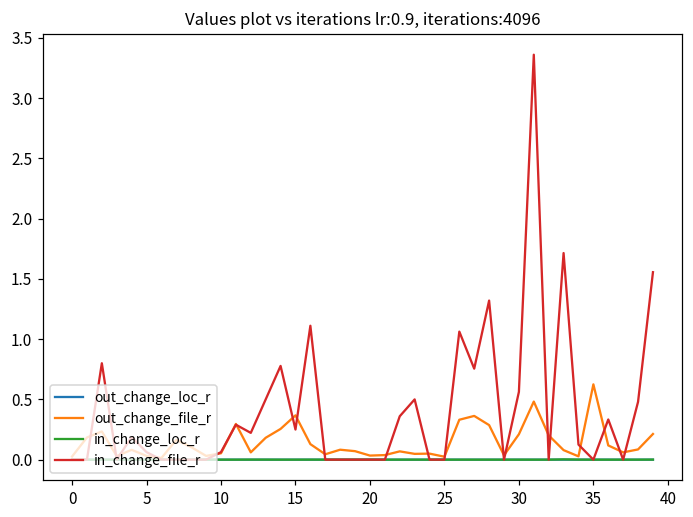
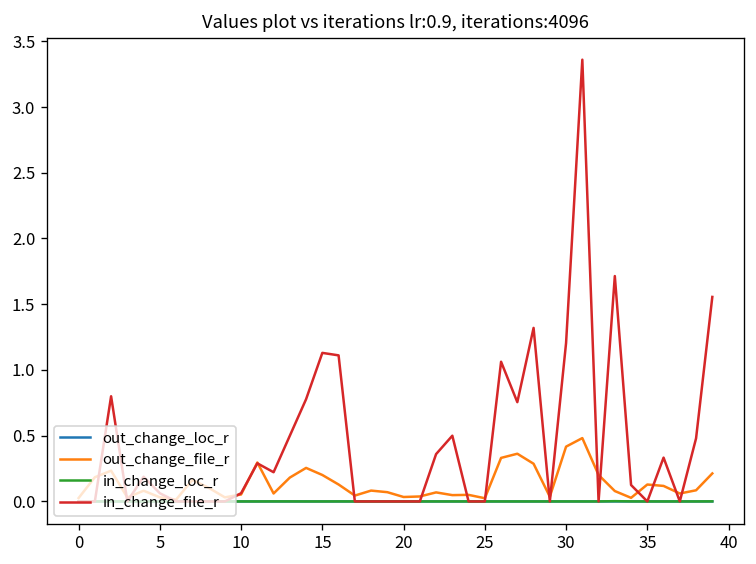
  {
    "in_change_loc_r": {
      "10": 0.00,
      "15": 0.00,
      "30": 0.00
    },
    "out_change_file_r": {
-     "15": 0.37,
+     "15": 0.20,
      "20": 0.03,
      "25": 0.02,
-     "30": 0.21,
-     "35": 0.62
+     "30": 0.42,
+     "35": 0.13
    },
    "in_change_file_r": {
-     "15": 0.25,
-     "30": 0.56
+     "15": 1.13,
+     "30": 1.21
    }
  }
